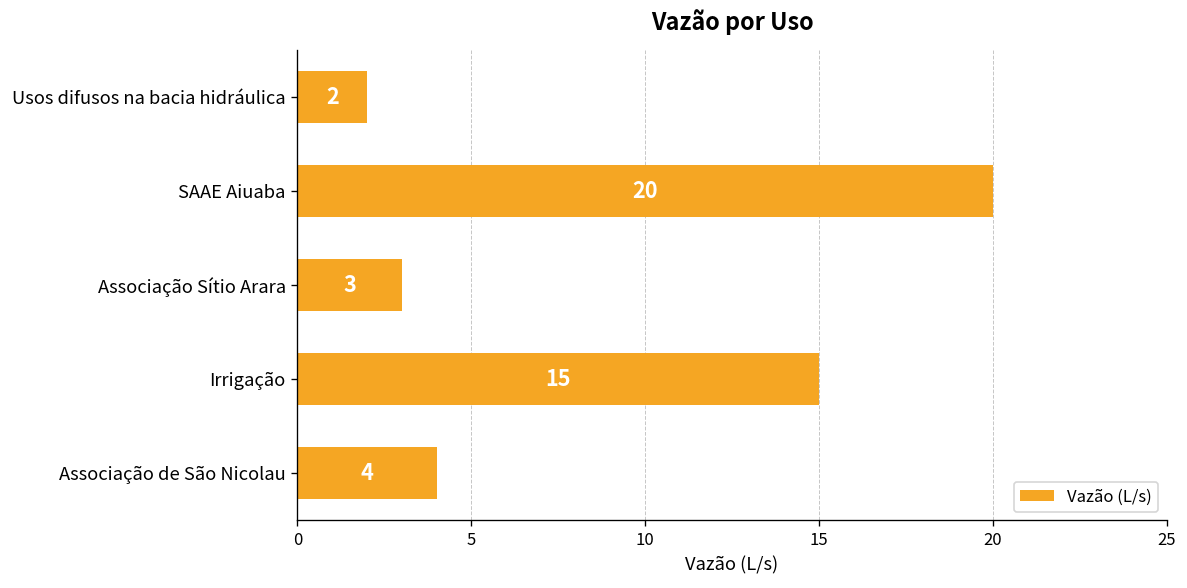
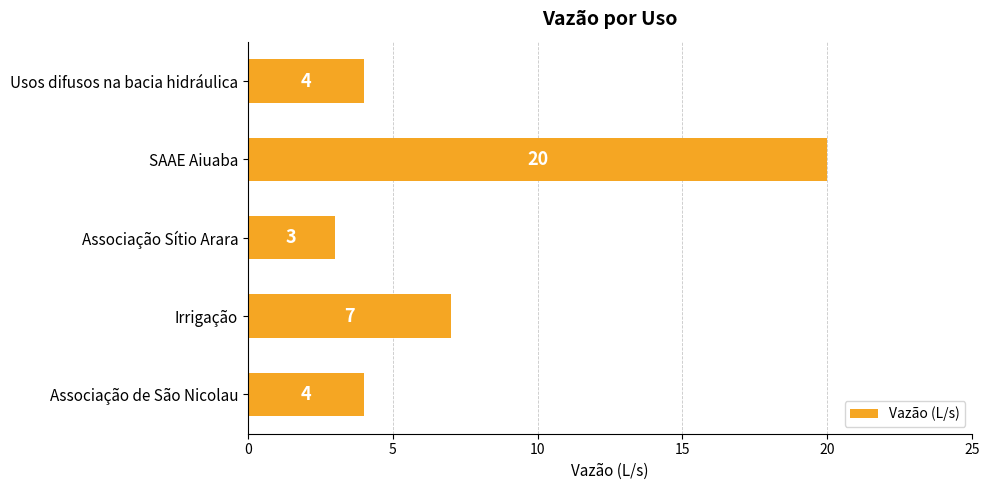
  {
-   "Usos difusos na bacia hidráulica": 2,
+   "Usos difusos na bacia hidráulica": 4,
    "SAAE Aiuaba": 20,
    "Associação Sítio Arara": 3,
-   "Irrigação": 15,
+   "Irrigação": 7,
    "Associação de São Nicolau": 4
  }
